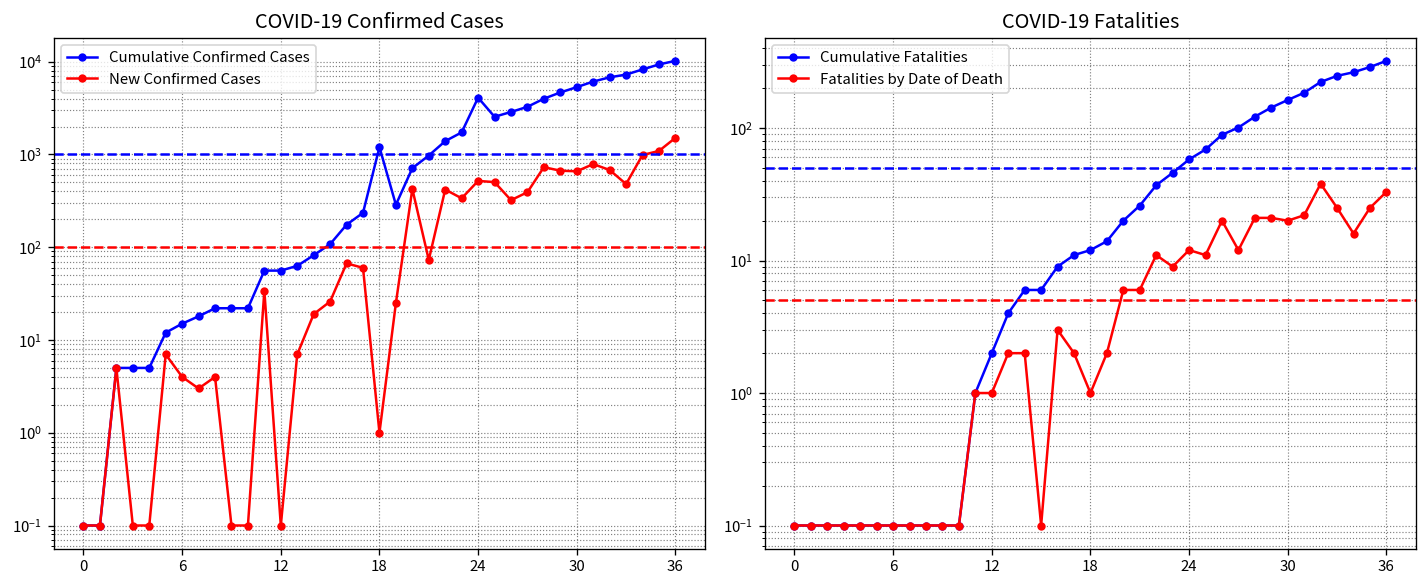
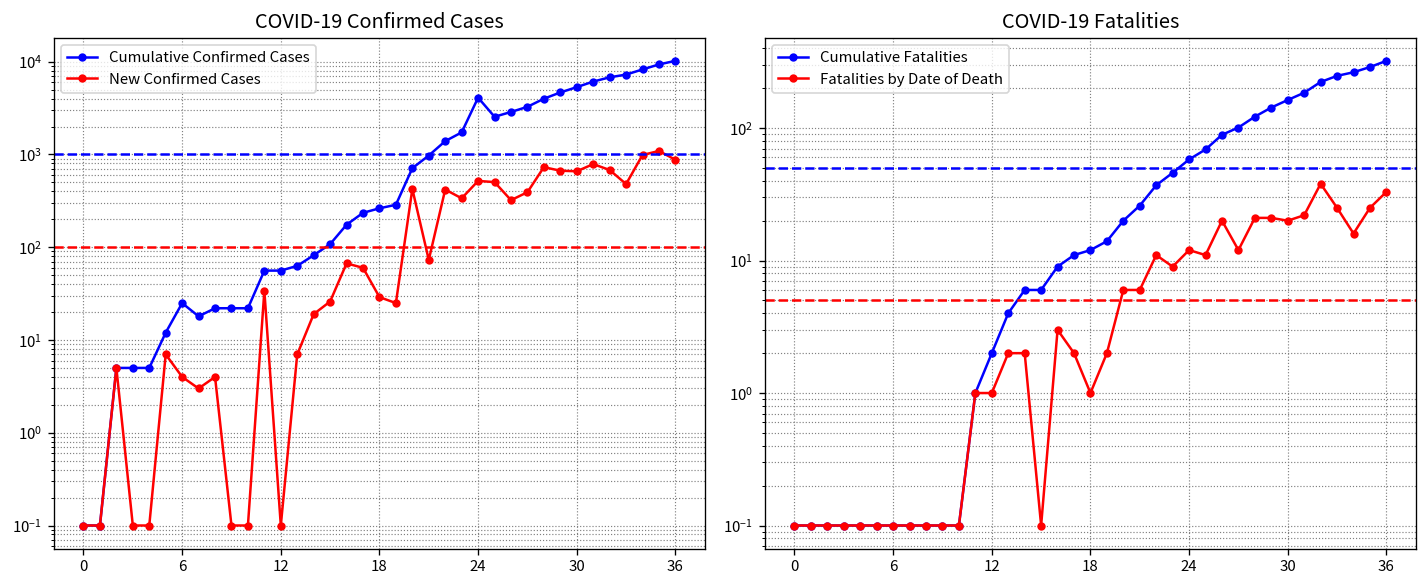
  {
    "COVID-19 Confirmed Cases": {
      "Cumulative Confirmed Cases": {
-       "6": 15,
+       "6": 25,
        "12": 60,
-       "18": 1200,
+       "18": 260,
        "24": 4000,
        "30": 5000,
        "36": 10000
      },
      "New Confirmed Cases": {
        "6": 4,
        "12": 0.10,
-       "18": 1,
+       "18": 29,
        "24": 500,
        "30": 700,
-       "36": 1500
+       "36": 900
      }
    },
    "COVID-19 Fatalities": {
      "Cumulative Fatalities": {
        "12": 2.0,
        "18": 12,
        "24": 60,
        "30": 160,
        "36": 320
      },
      "Fatalities by Date of Death": {
        "12": 1.0,
        "18": 1.0,
        "24": 12,
        "30": 20,
        "36": 33
      }
    }
  }
